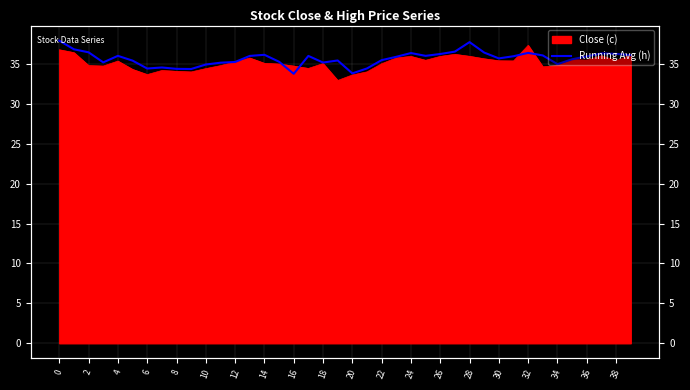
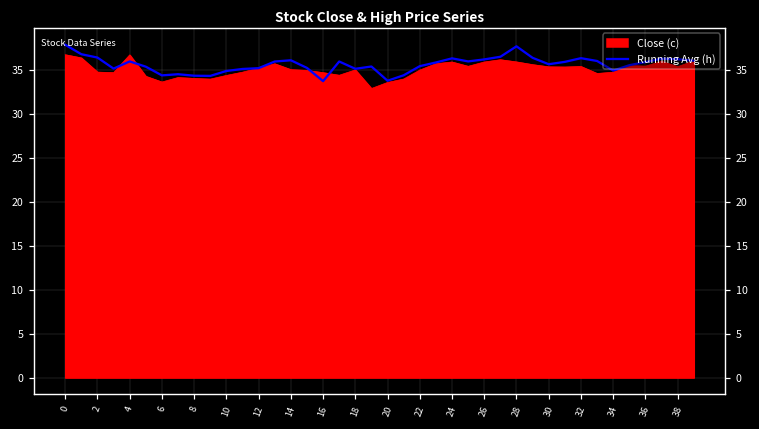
  {
    "Close (c)": {
      "0": 37,
      "2": 35,
-     "4": 35,
+     "4": 37,
      "6": 34,
      "10": 34,
      "14": 35,
      "16": 35,
      "22": 35,
      "24": 36,
      "28": 36,
-     "32": 37
+     "32": 35
    },
    "Running Avg (h)": {
      "0": 38,
      "2": 36,
      "4": 36,
      "6": 34,
      "10": 35,
      "14": 36,
      "16": 34,
      "22": 35,
      "24": 36,
      "28": 38,
      "32": 36
    }
  }
